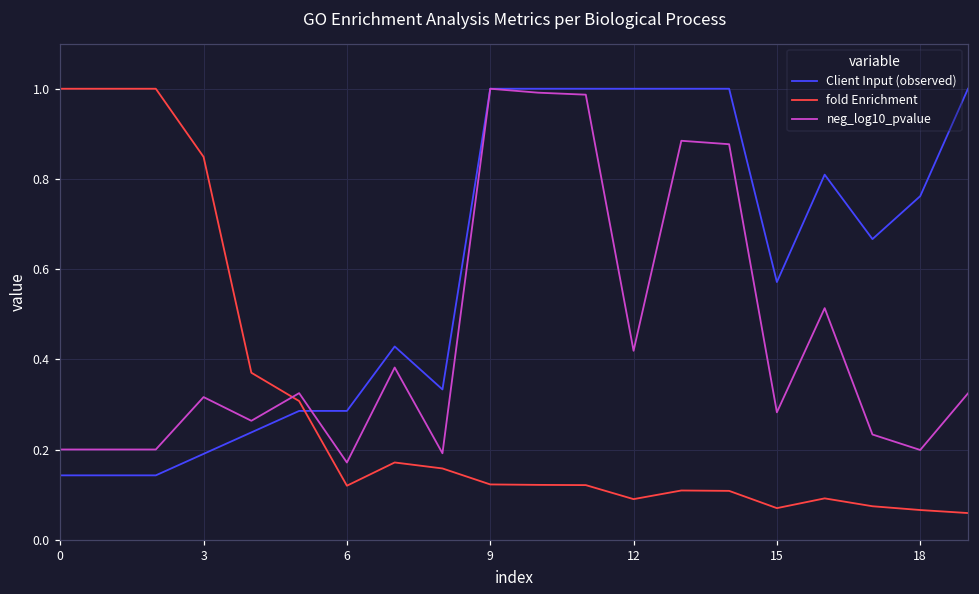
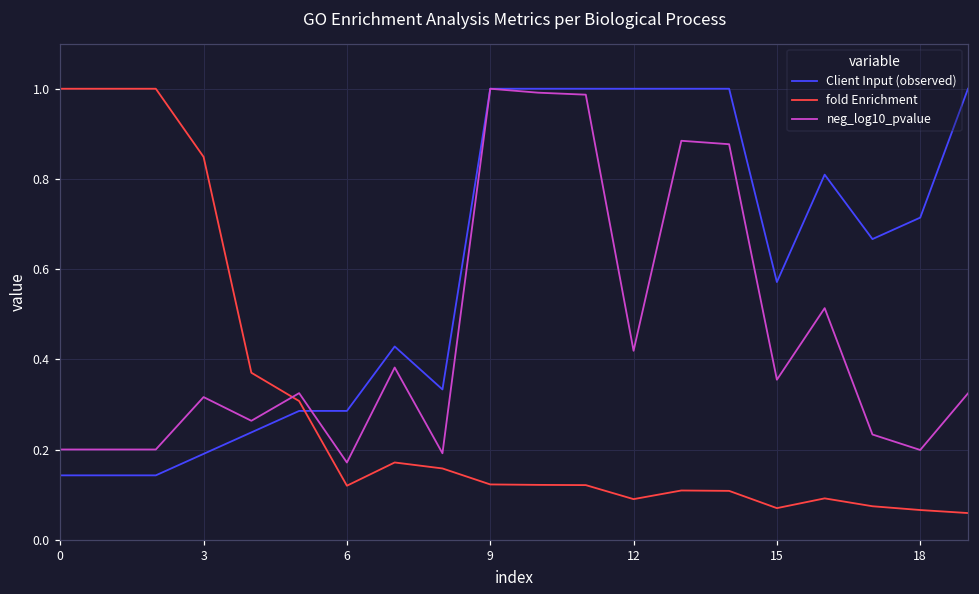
  {
    "Client Input (observed)": {
      "0": 0.14,
      "3": 0.19,
      "6": 0.29,
      "12": 1.00,
      "15": 0.57,
-     "18": 0.76
+     "18": 0.71
    },
    "fold Enrichment": {
      "0": 1.00,
      "3": 0.85,
      "6": 0.12,
      "9": 0.12,
      "12": 0.09,
      "15": 0.07,
      "18": 0.07
    },
    "neg_log10_pvalue": {
      "0": 0.20,
      "3": 0.32,
      "6": 0.17,
      "12": 0.42,
-     "15": 0.28,
+     "15": 0.35,
      "18": 0.20
    }
  }
